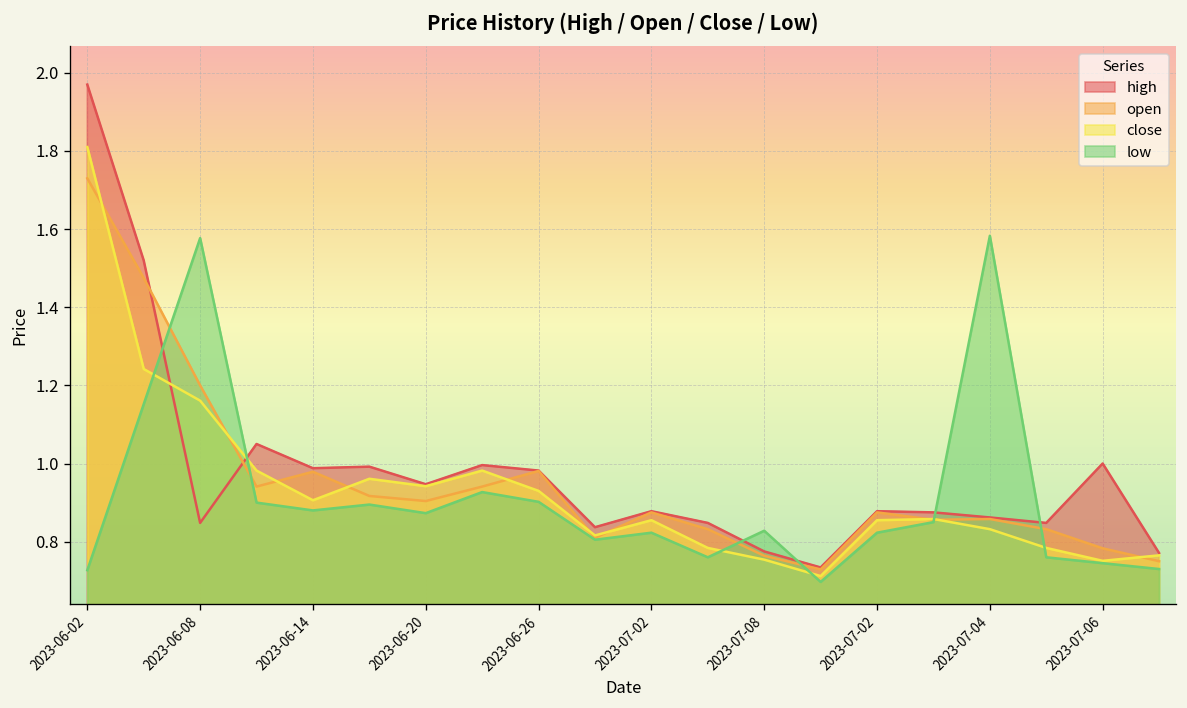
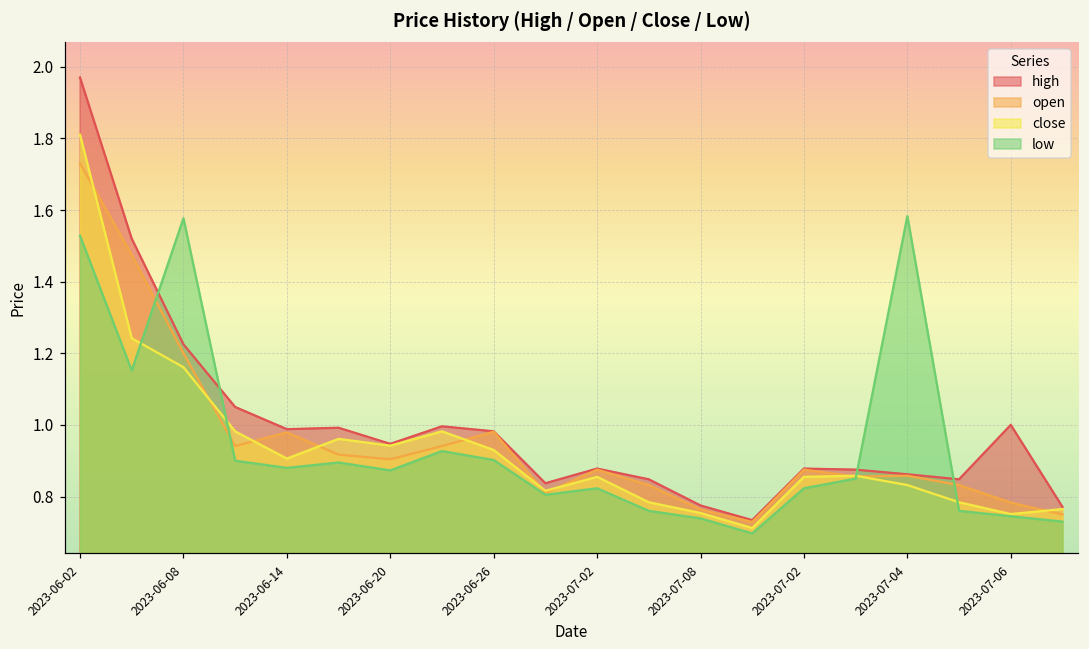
  {
    "high": {
      "2023-06-02": 1.97,
-     "2023-06-08": 0.85,
+     "2023-06-08": 1.23,
      "2023-06-14": 0.99,
      "2023-07-08": 0.78,
      "2023-07-06": 1.00
    },
    "low": {
-     "2023-06-02": 0.73,
+     "2023-06-02": 1.53,
      "2023-06-08": 1.58,
      "2023-06-14": 0.88,
      "2023-06-20": 0.87,
      "2023-06-26": 0.90,
-     "2023-07-08": 0.83,
+     "2023-07-08": 0.74,
      "2023-07-04": 1.58
    }
  }
